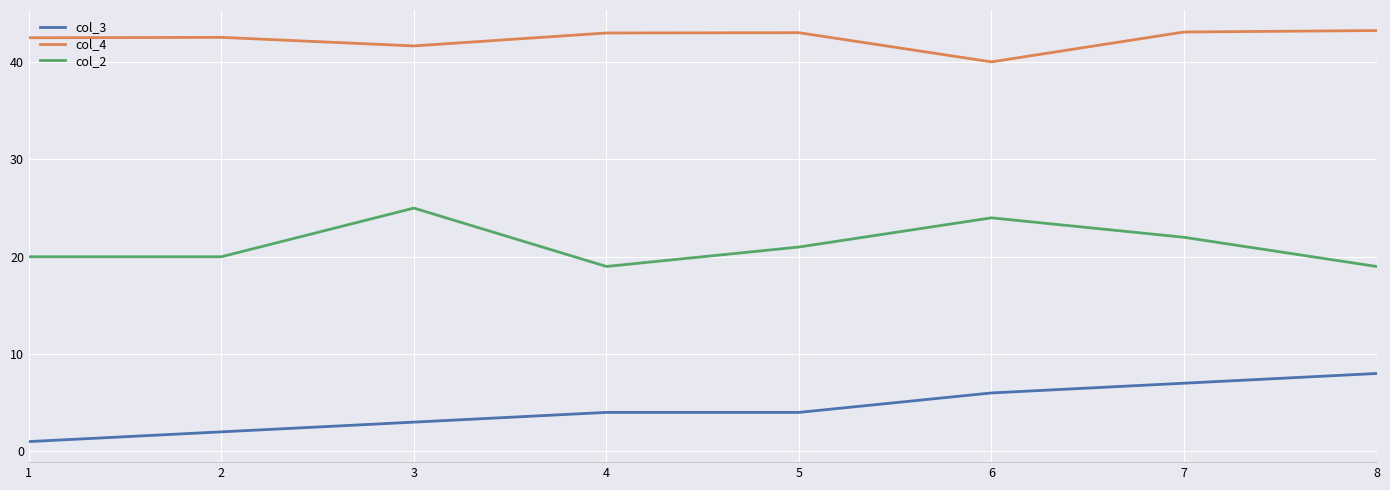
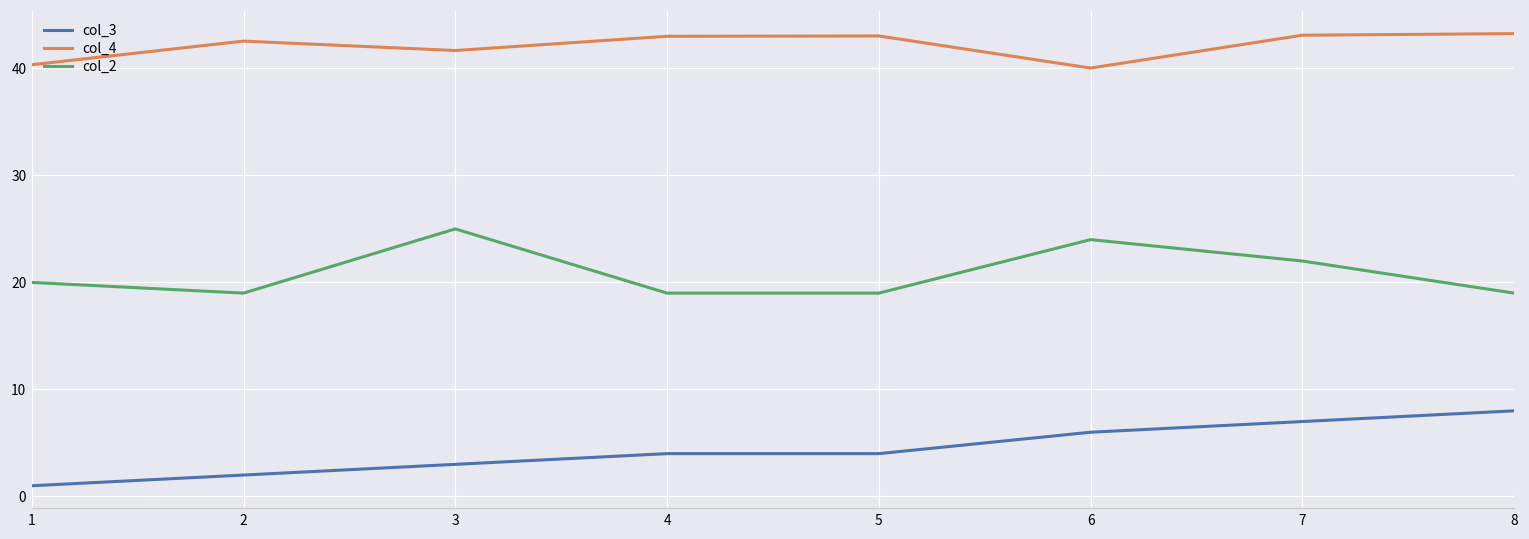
  {
    "col_3": {
      "1": 1,
      "2": 2,
      "3": 3,
      "4": 4,
      "5": 4,
      "6": 6,
      "7": 7,
      "8": 8
    },
    "col_4": {
-     "1": 43,
+     "1": 40,
      "2": 43,
      "3": 42,
      "4": 43,
      "5": 43,
      "6": 40,
      "7": 43,
      "8": 43
    },
    "col_2": {
      "1": 20,
-     "2": 20,
+     "2": 19,
      "3": 25,
      "4": 19,
-     "5": 21,
+     "5": 19,
      "6": 24,
      "7": 22,
      "8": 19
    }
  }
